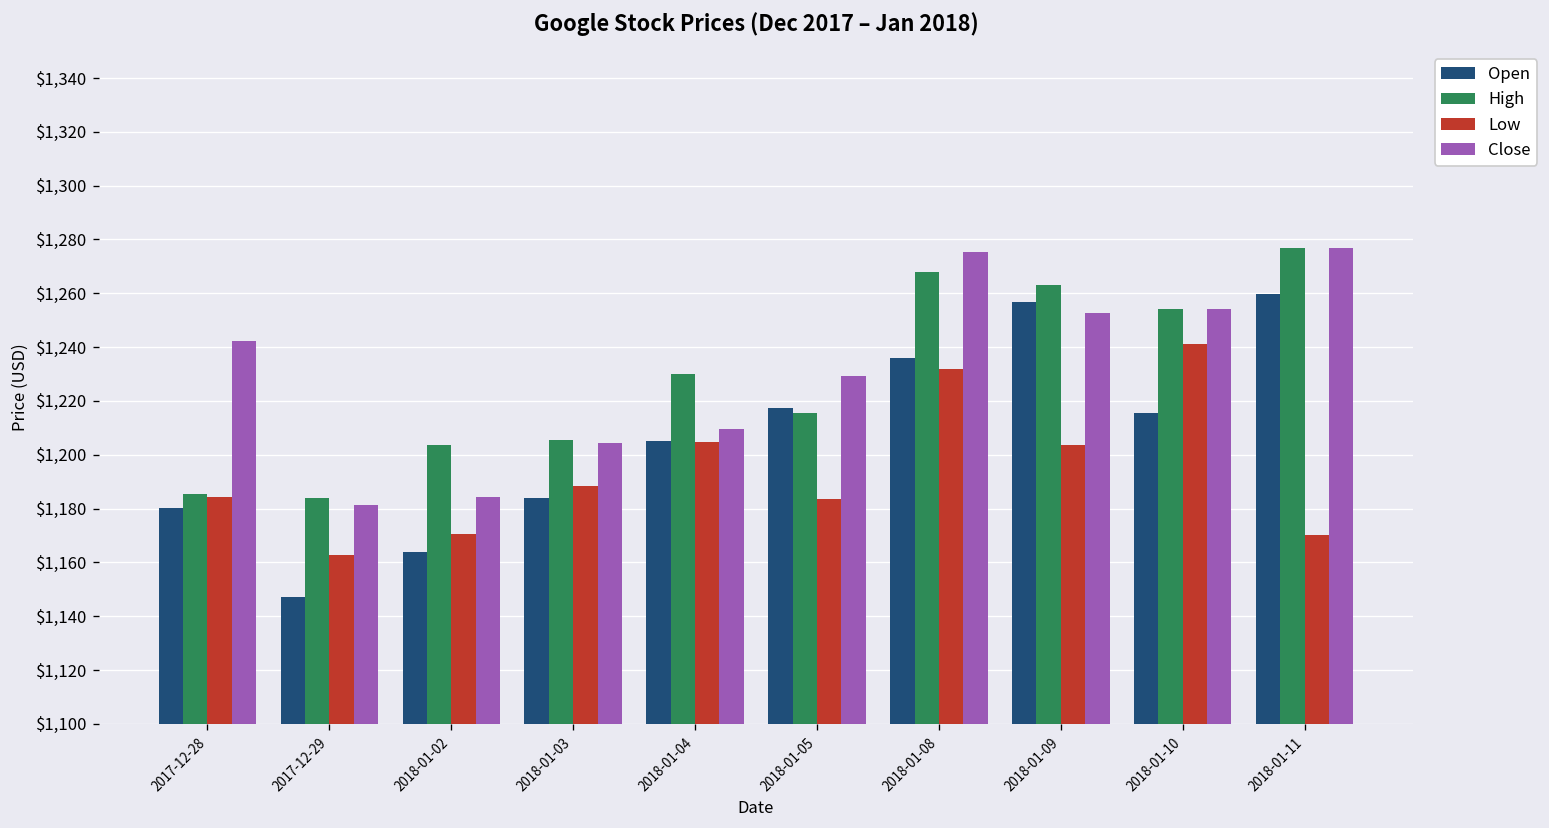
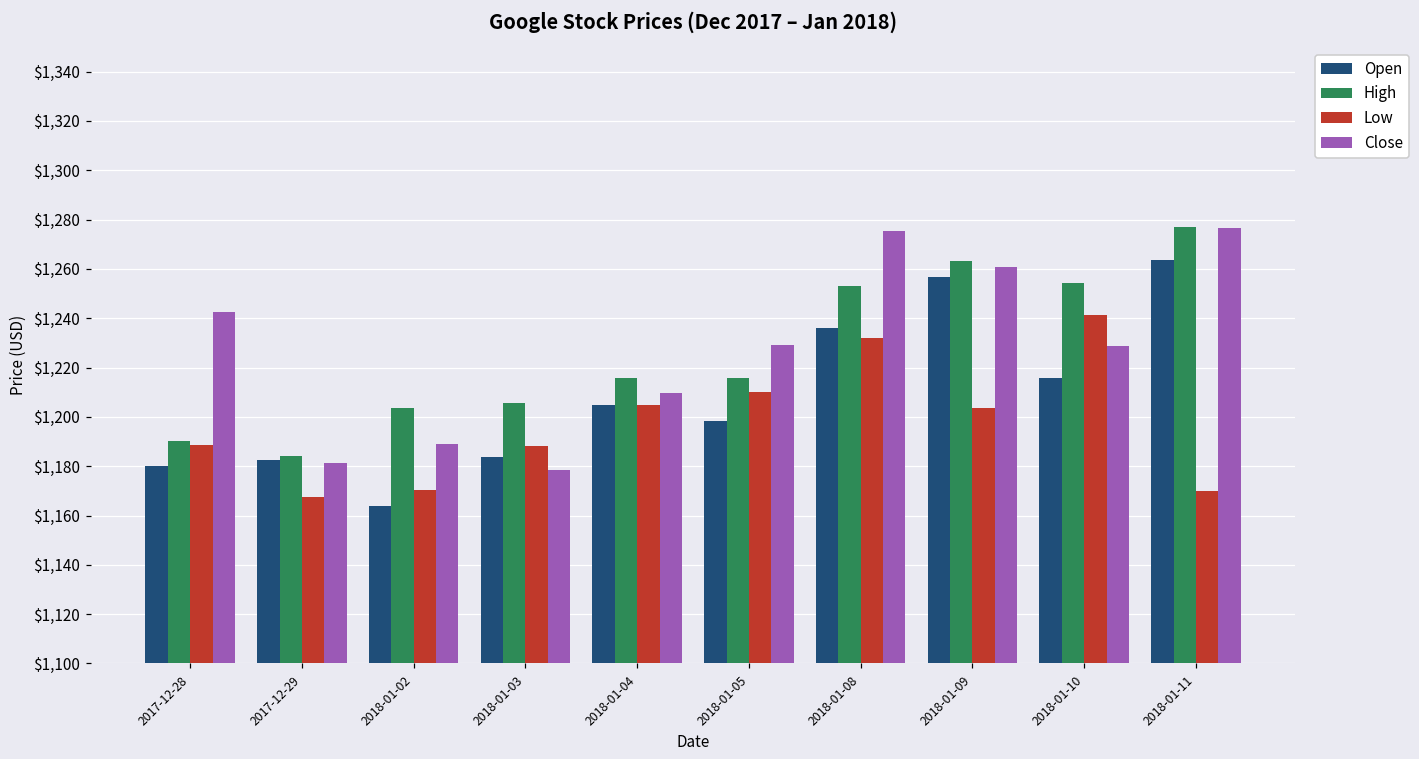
  {
    "Open": {
      "2017-12-28": "$1,180",
-     "2017-12-29": "$1,147",
+     "2017-12-29": "$1,182",
      "2018-01-02": "$1,164",
      "2018-01-03": "$1,184",
      "2018-01-04": "$1,205",
-     "2018-01-05": "$1,218",
+     "2018-01-05": "$1,198",
      "2018-01-08": "$1,236",
      "2018-01-09": "$1,257",
      "2018-01-10": "$1,216",
-     "2018-01-11": "$1,260"
+     "2018-01-11": "$1,264"
    },
    "High": {
-     "2017-12-28": "$1,186",
+     "2017-12-28": "$1,190",
      "2017-12-29": "$1,184",
      "2018-01-02": "$1,204",
      "2018-01-03": "$1,205",
-     "2018-01-04": "$1,230",
+     "2018-01-04": "$1,216",
      "2018-01-05": "$1,216",
-     "2018-01-08": "$1,268",
+     "2018-01-08": "$1,253",
      "2018-01-09": "$1,263",
      "2018-01-10": "$1,254",
      "2018-01-11": "$1,277"
    },
    "Low": {
-     "2017-12-28": "$1,184",
-     "2017-12-29": "$1,163",
+     "2017-12-28": "$1,188",
+     "2017-12-29": "$1,168",
      "2018-01-02": "$1,171",
      "2018-01-03": "$1,188",
      "2018-01-04": "$1,205",
-     "2018-01-05": "$1,184",
+     "2018-01-05": "$1,210",
      "2018-01-08": "$1,232",
      "2018-01-09": "$1,204",
      "2018-01-10": "$1,241",
      "2018-01-11": "$1,170"
    },
    "Close": {
      "2017-12-28": "$1,242",
      "2017-12-29": "$1,181",
-     "2018-01-02": "$1,184",
-     "2018-01-03": "$1,204",
+     "2018-01-02": "$1,189",
+     "2018-01-03": "$1,178",
      "2018-01-04": "$1,210",
      "2018-01-05": "$1,229",
      "2018-01-08": "$1,275",
-     "2018-01-09": "$1,253",
-     "2018-01-10": "$1,254",
+     "2018-01-09": "$1,261",
+     "2018-01-10": "$1,229",
      "2018-01-11": "$1,277"
    }
  }
